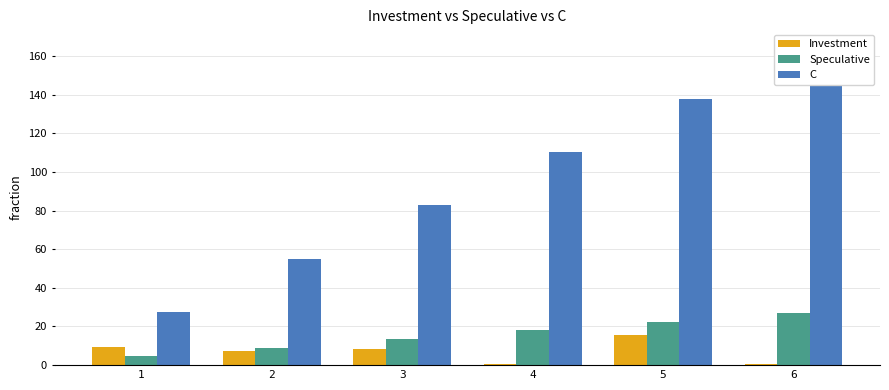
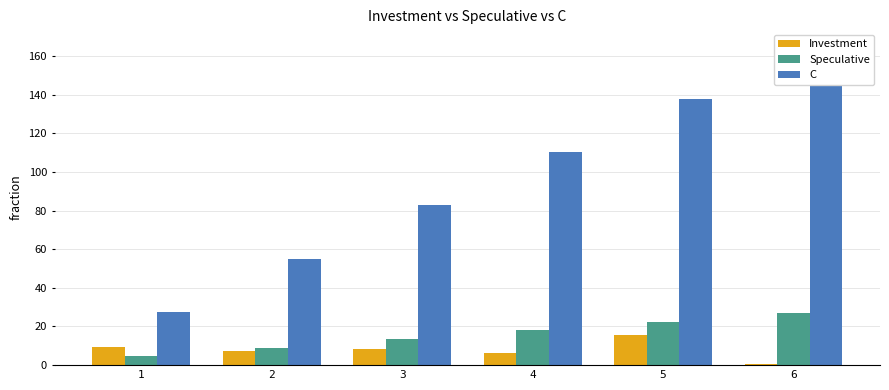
  {
    "Investment": {
      "1": 9,
      "2": 7,
      "3": 8,
-     "4": 1,
+     "4": 6,
      "5": 16
    },
    "Speculative": {
      "1": 4,
      "2": 9,
      "3": 13,
      "4": 18,
      "5": 22,
      "6": 27
    },
    "C": {
      "1": 28,
      "2": 55,
      "3": 83,
      "4": 110,
      "5": 138
    }
  }
